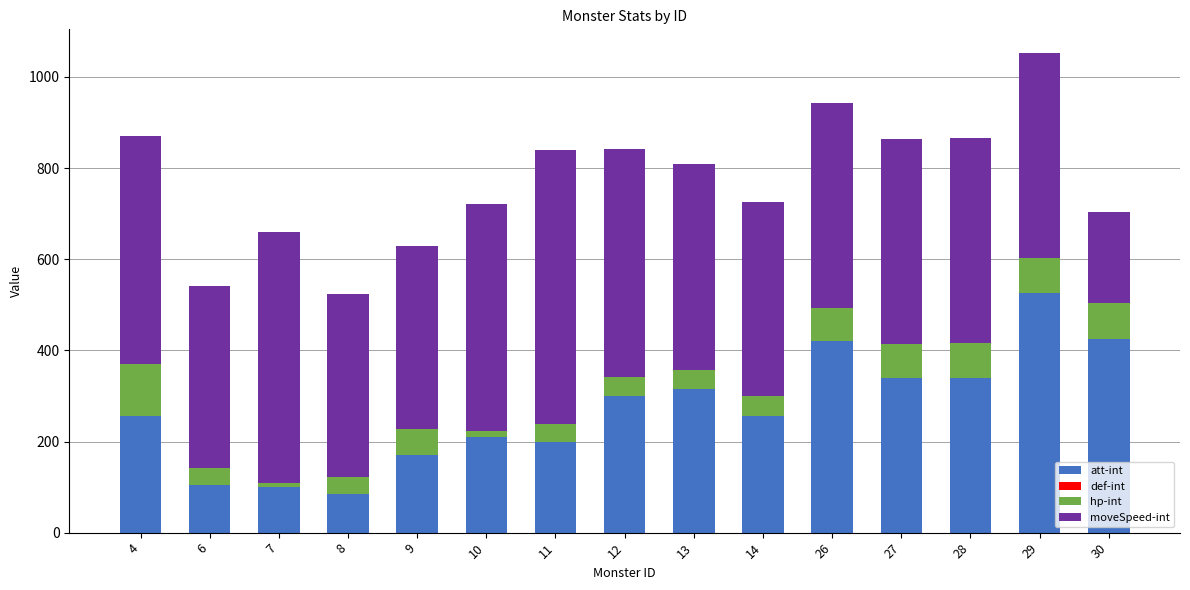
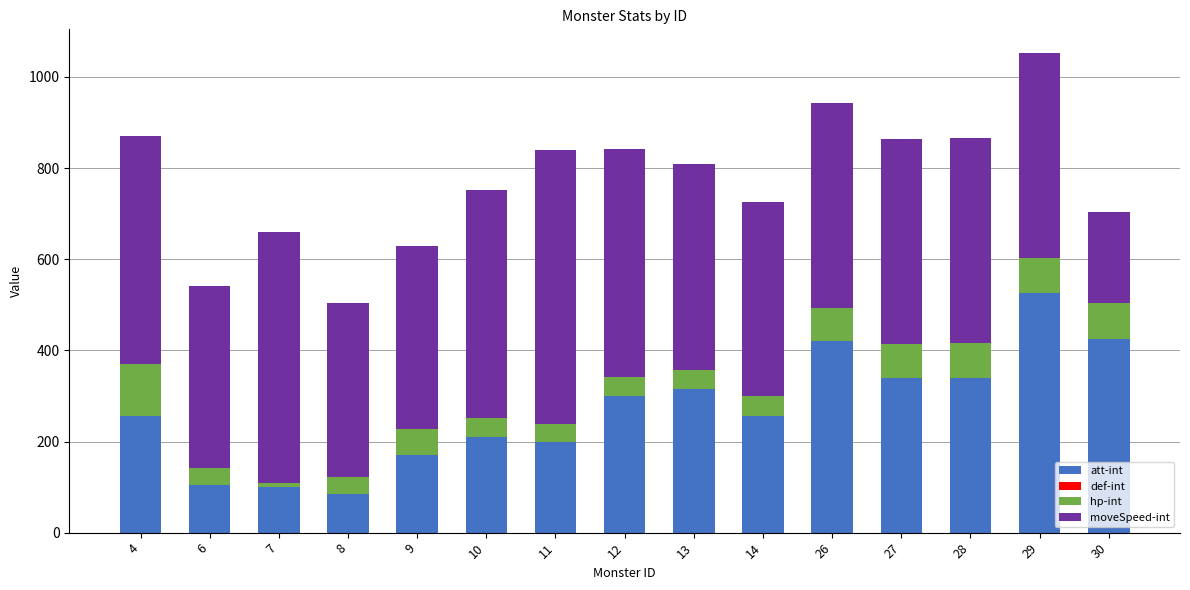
  {
    "def-int": {
      "4": 260,
      "6": 110,
      "7": 100,
      "8": 90,
      "9": 170,
      "10": 210,
      "11": 200,
      "12": 300,
      "13": 320,
      "14": 260,
      "26": 420,
      "27": 340,
      "28": 340,
      "29": 530,
      "30": 430
    },
    "hp-int": {
      "4": 120,
      "6": 40,
      "7": 10,
      "8": 40,
      "9": 60,
-     "10": 10,
+     "10": 40,
      "11": 40,
      "12": 40,
      "13": 40,
      "14": 40,
      "26": 70,
      "27": 80,
      "28": 80,
      "29": 80,
      "30": 80
    },
    "moveSpeed-int": {
      "4": 500,
      "6": 400,
      "7": 550,
-     "8": 400,
+     "8": 380,
      "9": 400,
      "10": 500,
      "11": 600,
      "12": 500,
      "13": 450,
      "14": 430,
      "26": 450,
      "27": 450,
      "28": 450,
      "29": 450,
      "30": 200
    }
  }
